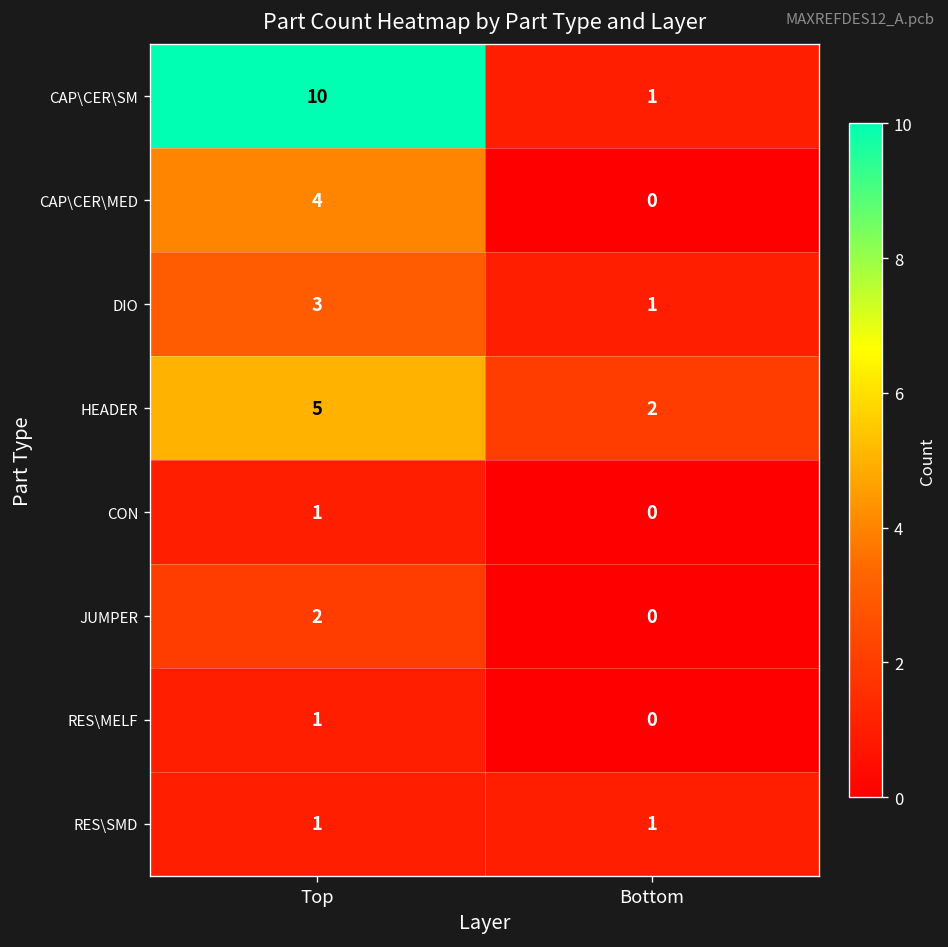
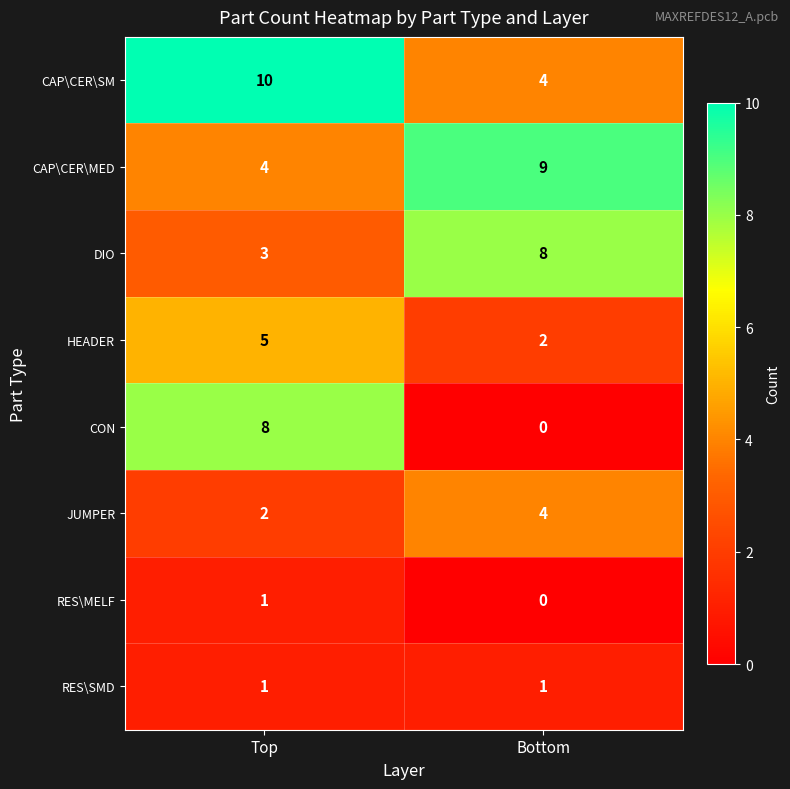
  {
    "CAP\\CER\\SM": {
      "Top": 10,
-     "Bottom": 1
+     "Bottom": 4
    },
    "CAP\\CER\\MED": {
      "Top": 4,
-     "Bottom": 0
+     "Bottom": 9
    },
    "DIO": {
      "Top": 3,
-     "Bottom": 1
+     "Bottom": 8
    },
    "HEADER": {
      "Top": 5,
      "Bottom": 2
    },
    "CON": {
-     "Top": 1,
+     "Top": 8,
      "Bottom": 0
    },
    "JUMPER": {
      "Top": 2,
-     "Bottom": 0
+     "Bottom": 4
    },
    "RES\\MELF": {
      "Top": 1,
      "Bottom": 0
    },
    "RES\\SMD": {
      "Top": 1,
      "Bottom": 1
    }
  }
